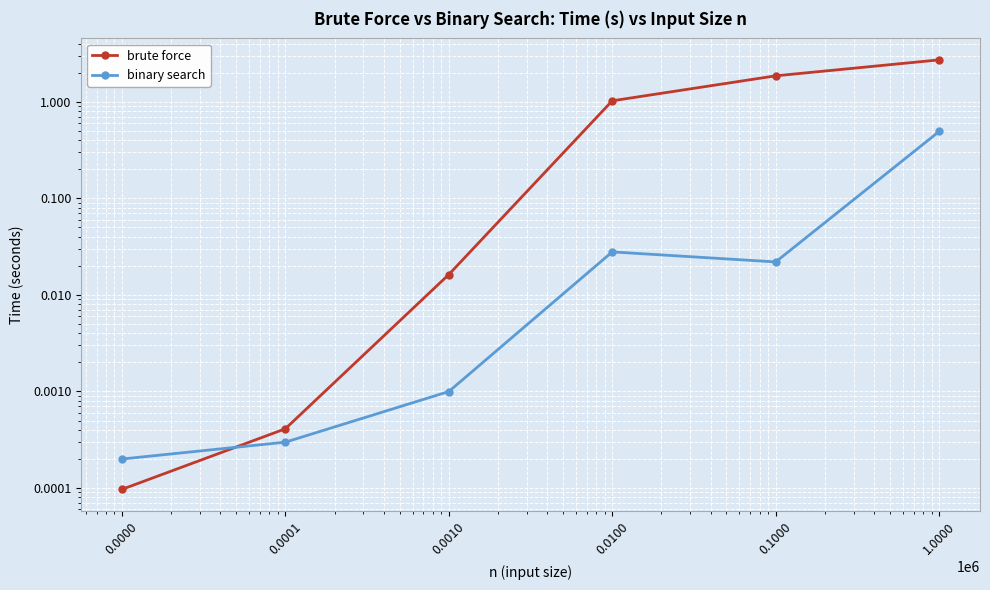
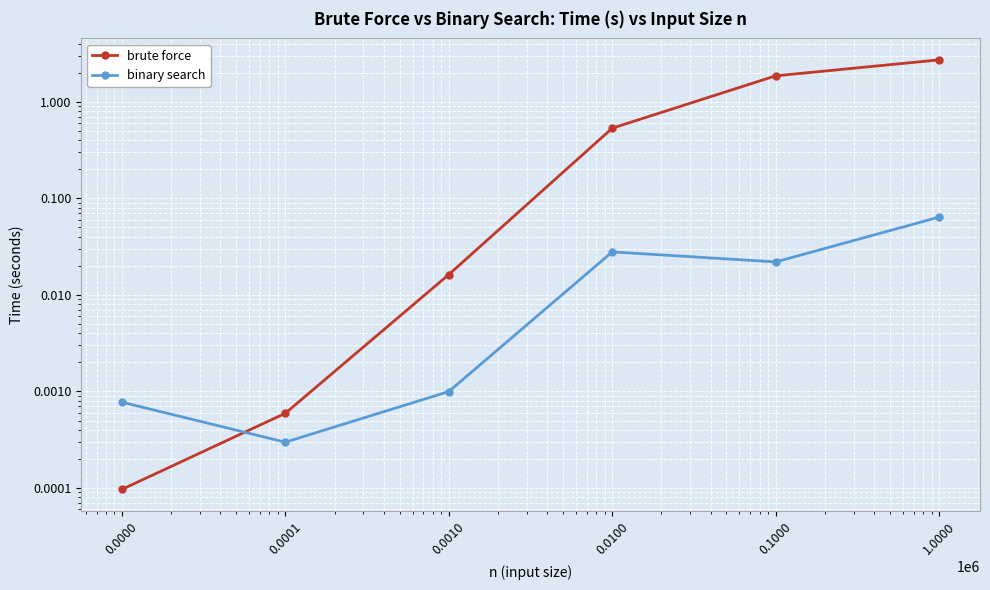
  {
    "brute force": {
      "0.0000": 0.00010,
-     "0.0001": 0.00041,
+     "0.0001": 0.0006,
      "0.0010": 0.016,
-     "0.0100": 1.0,
+     "0.0100": 0.5,
      "0.1000": 1.9,
      "1.0000": 2.7
    },
    "binary search": {
-     "0.0000": 0.00020,
+     "0.0000": 0.0008,
      "0.0001": 0.00030,
      "0.0010": 0.0010,
      "0.0100": 0.028,
      "0.1000": 0.022,
-     "1.0000": 0.5
+     "1.0000": 0.06
    }
  }
